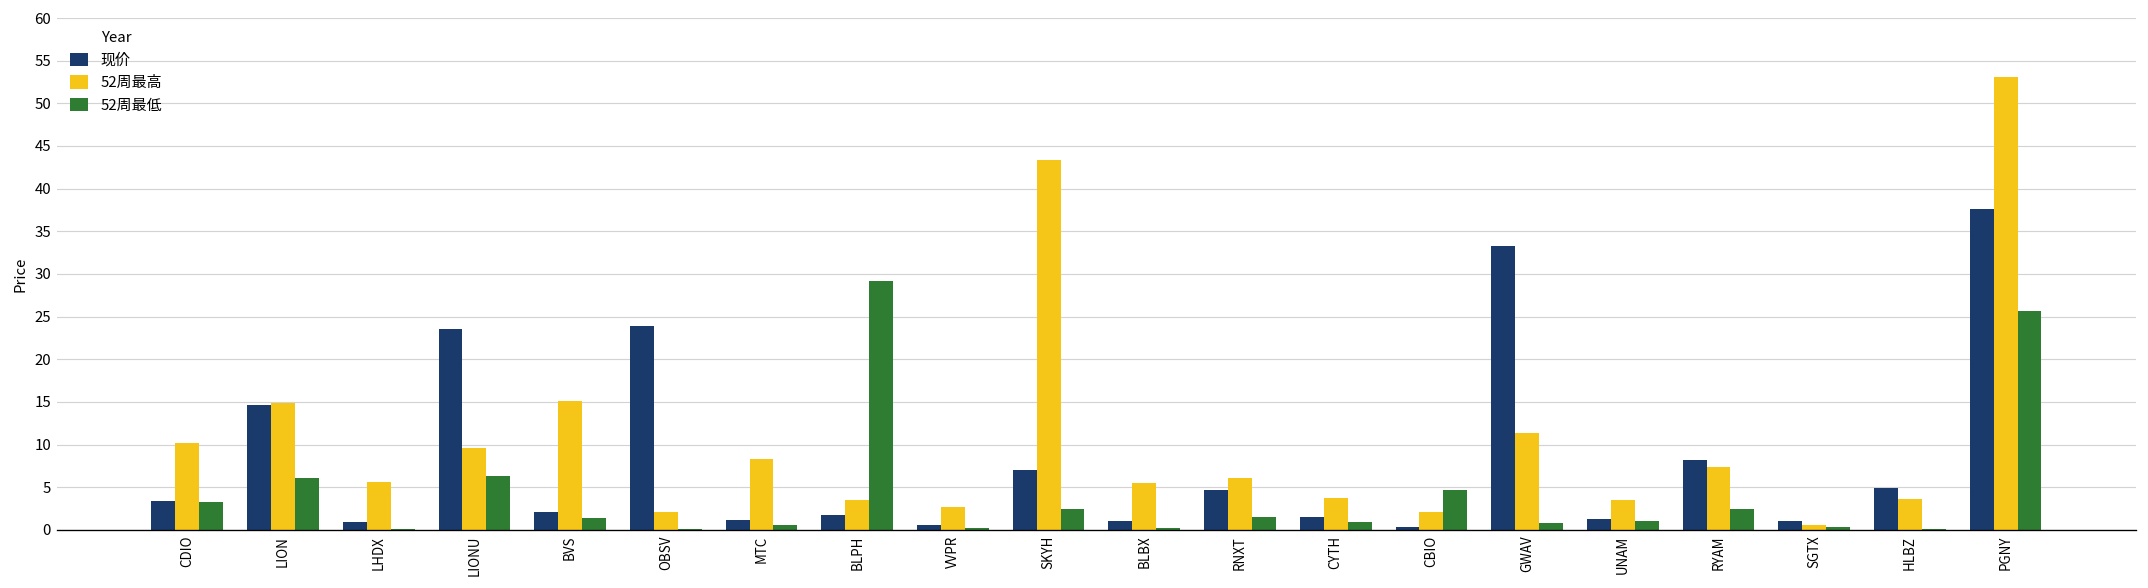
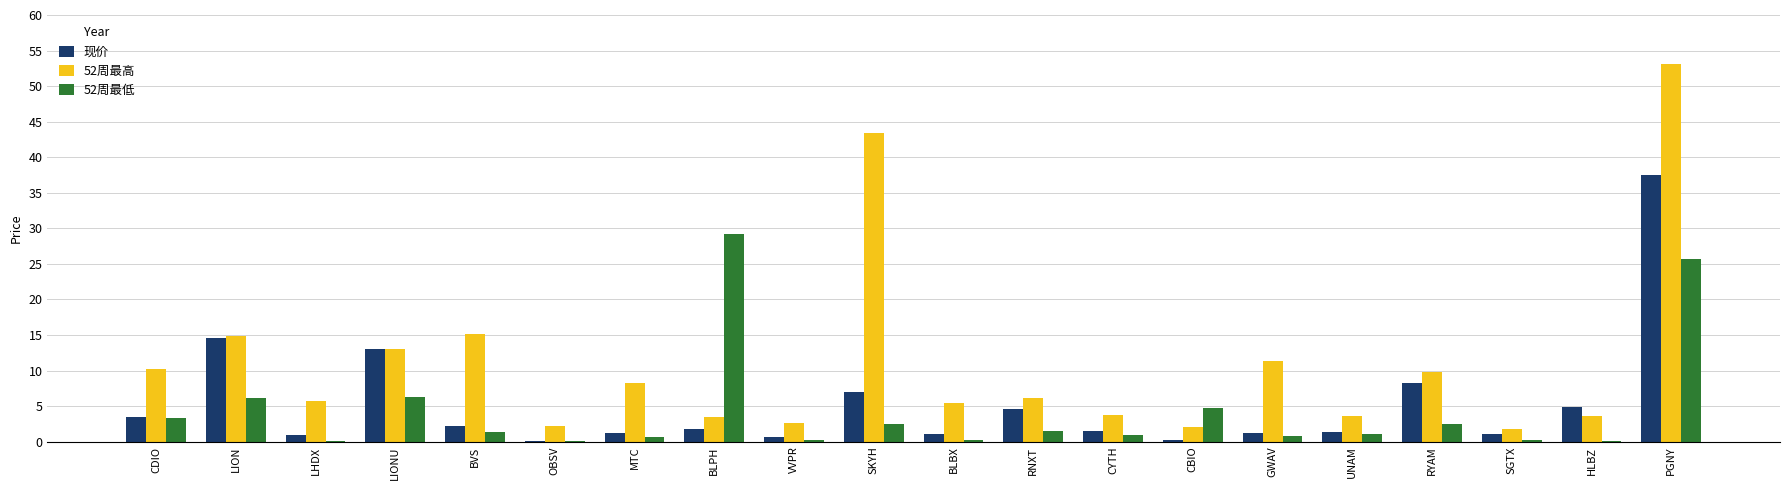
  {
    "现价": {
      "CDIO": 3,
      "LION": 15,
      "LHDX": 1,
-     "LIONU": 24,
+     "LIONU": 13,
      "BVS": 2,
-     "OBSV": 24,
+     "OBSV": 0,
      "MTC": 1,
      "BLPH": 2,
      "VVPR": 1,
      "SKYH": 7,
      "BLBX": 1,
      "RNXT": 5,
      "CYTH": 1,
-     "GWAV": 33,
+     "GWAV": 1,
      "UNAM": 1,
      "RYAM": 8,
      "SGTX": 1,
      "HLBZ": 5,
      "PGNY": 38
    },
    "52周最高": {
      "CDIO": 10,
      "LION": 15,
      "LHDX": 6,
-     "LIONU": 10,
+     "LIONU": 13,
      "BVS": 15,
      "OBSV": 2,
      "MTC": 8,
      "BLPH": 4,
      "VVPR": 3,
      "SKYH": 43,
      "BLBX": 6,
      "RNXT": 6,
      "CYTH": 4,
      "CBIO": 2,
      "GWAV": 11,
      "UNAM": 4,
-     "RYAM": 7,
-     "SGTX": 1,
+     "RYAM": 10,
+     "SGTX": 2,
      "HLBZ": 4,
      "PGNY": 53
    },
    "52周最低": {
      "CDIO": 3,
      "LION": 6,
      "LIONU": 6,
      "BVS": 1,
      "MTC": 1,
      "BLPH": 29,
      "SKYH": 3,
      "RNXT": 2,
      "CYTH": 1,
      "CBIO": 5,
      "GWAV": 1,
      "UNAM": 1,
      "RYAM": 2,
      "PGNY": 26
    }
  }
